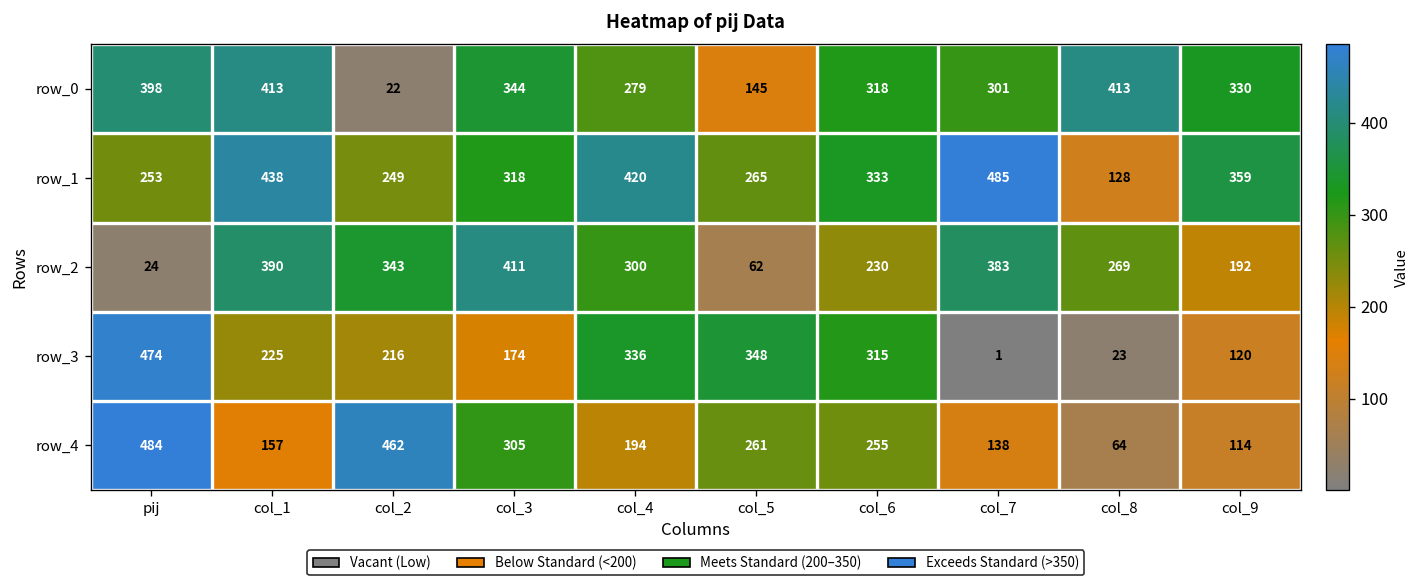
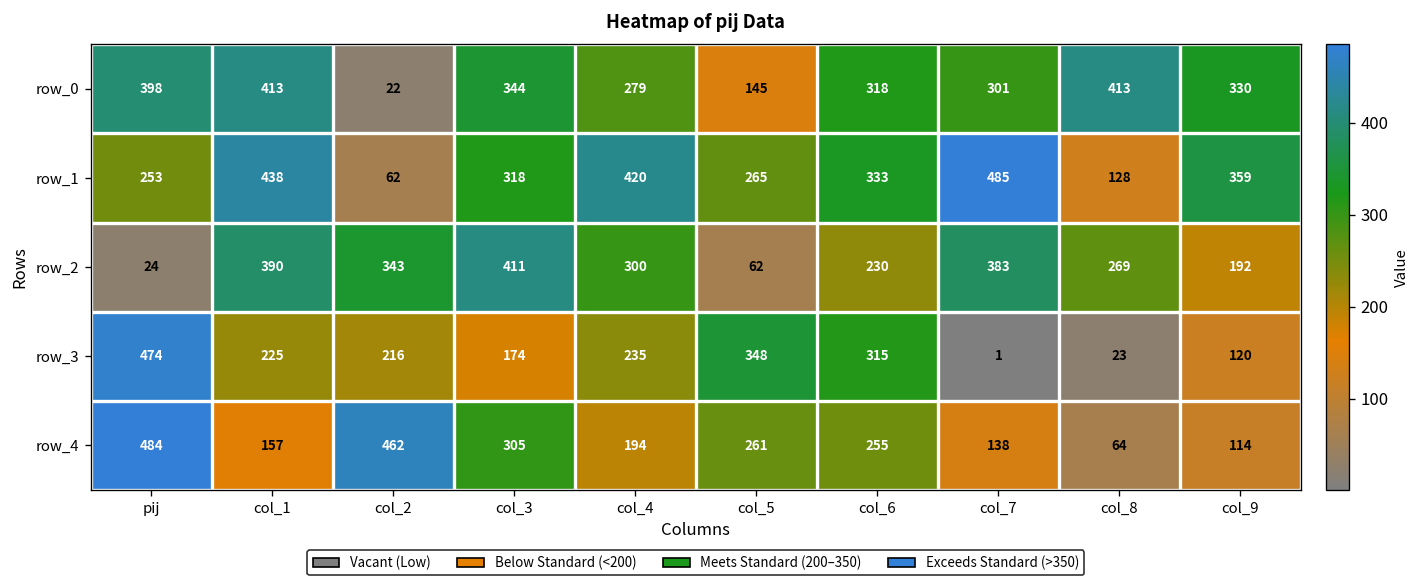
  {
    "row_0": {
      "pij": 398,
      "col_1": 413,
      "col_2": 22,
      "col_3": 344,
      "col_4": 279,
      "col_5": 145,
      "col_6": 318,
      "col_7": 301,
      "col_8": 413,
      "col_9": 330
    },
    "row_1": {
      "pij": 253,
      "col_1": 438,
-     "col_2": 249,
+     "col_2": 62,
      "col_3": 318,
      "col_4": 420,
      "col_5": 265,
      "col_6": 333,
      "col_7": 485,
      "col_8": 128,
      "col_9": 359
    },
    "row_2": {
      "pij": 24,
      "col_1": 390,
      "col_2": 343,
      "col_3": 411,
      "col_4": 300,
      "col_5": 62,
      "col_6": 230,
      "col_7": 383,
      "col_8": 269,
      "col_9": 192
    },
    "row_3": {
      "pij": 474,
      "col_1": 225,
      "col_2": 216,
      "col_3": 174,
-     "col_4": 336,
+     "col_4": 235,
      "col_5": 348,
      "col_6": 315,
      "col_7": 1,
      "col_8": 23,
      "col_9": 120
    },
    "row_4": {
      "pij": 484,
      "col_1": 157,
      "col_2": 462,
      "col_3": 305,
      "col_4": 194,
      "col_5": 261,
      "col_6": 255,
      "col_7": 138,
      "col_8": 64,
      "col_9": 114
    }
  }
